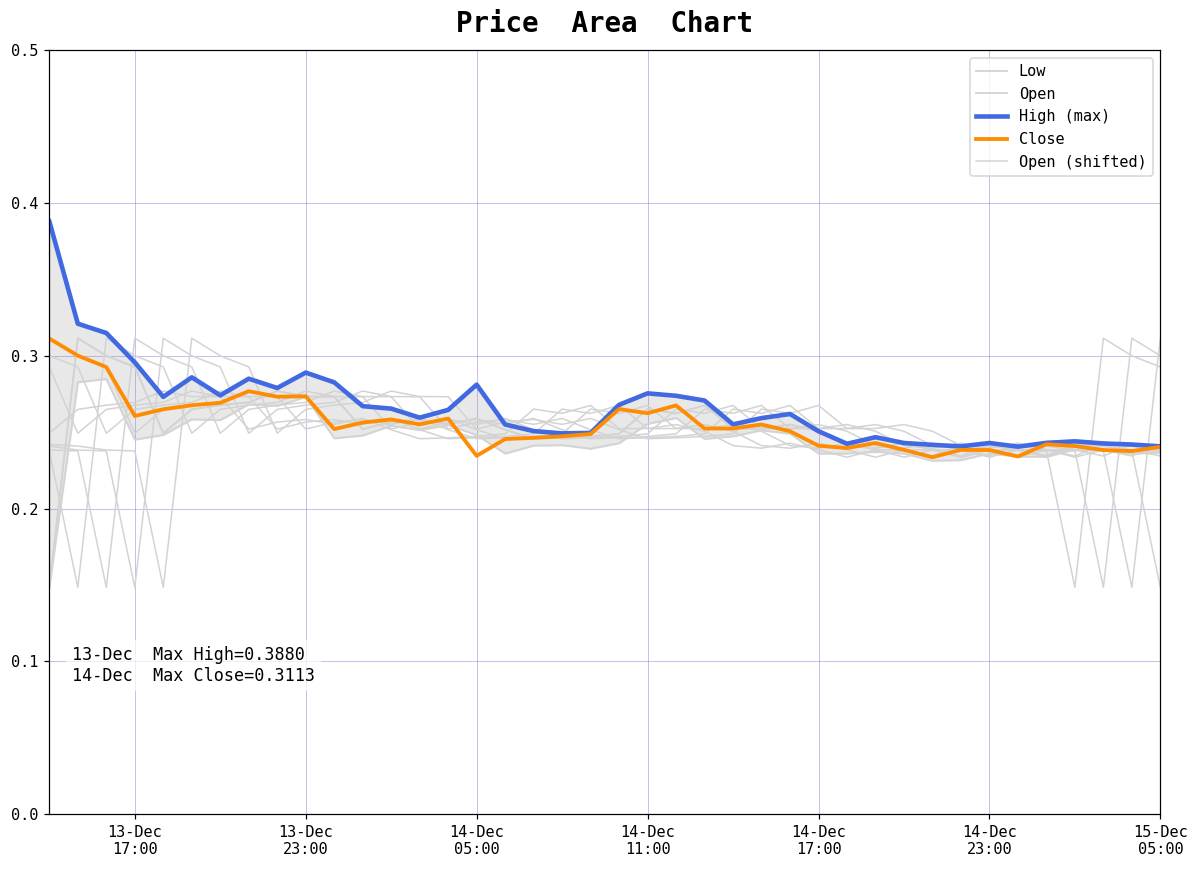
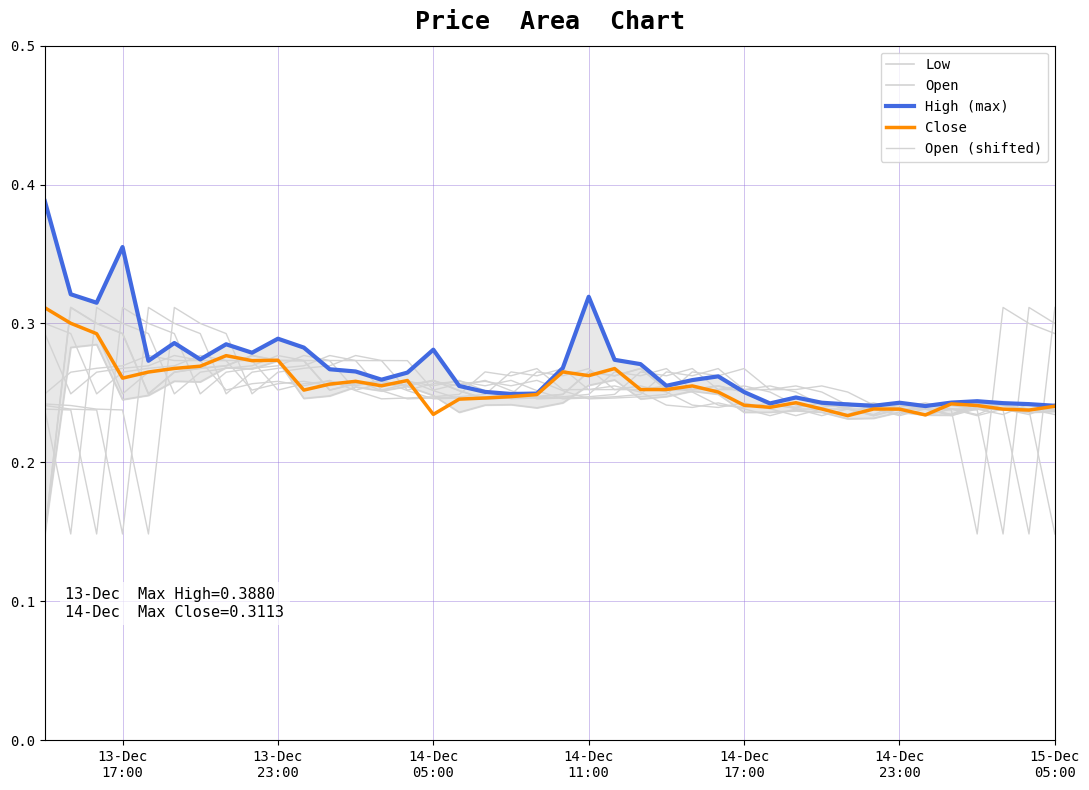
  {
    "High (max)": {
-     "13-Dec 17:00": 0.296,
+     "13-Dec 17:00": 0.355,
      "13-Dec 23:00": 0.289,
      "14-Dec 05:00": 0.281,
-     "14-Dec 11:00": 0.275
+     "14-Dec 11:00": 0.319
    },
    "Close": {
      "13-Dec 17:00": 0.261,
      "14-Dec 05:00": 0.235
    }
  }
